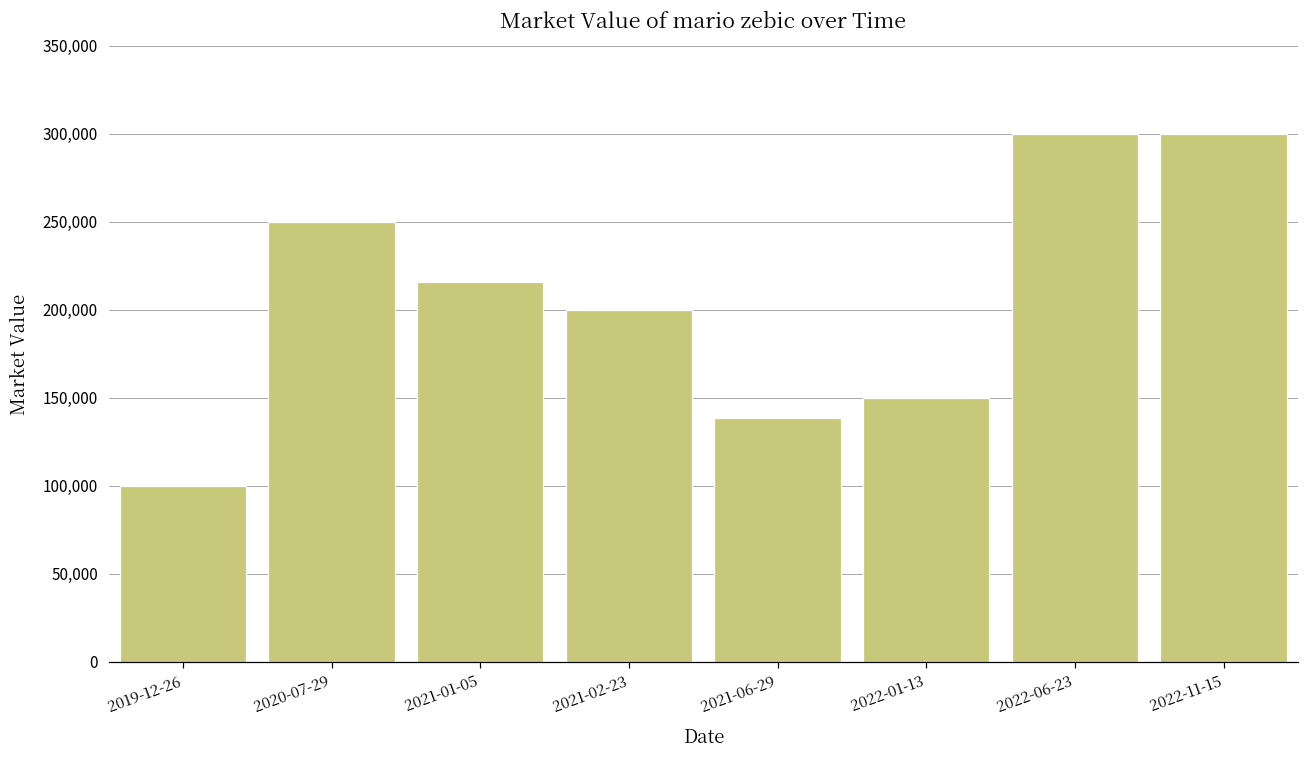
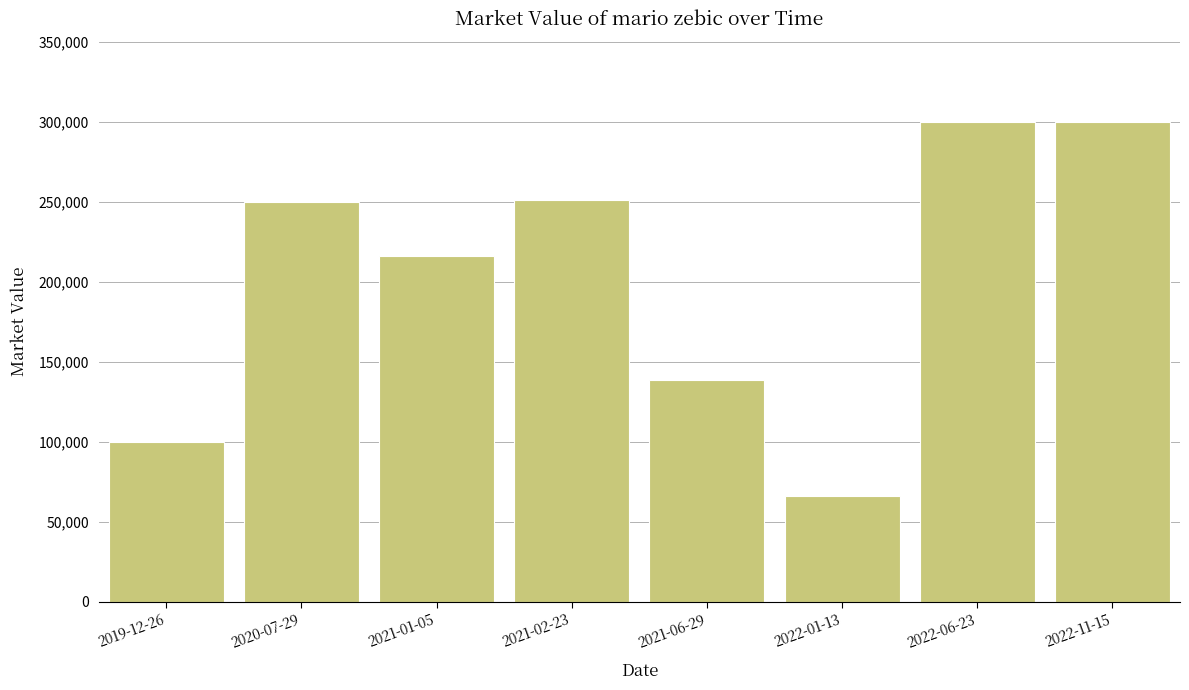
  {
    "2019-12-26": "100,000",
    "2020-07-29": "250,000",
    "2021-01-05": "216,000",
-   "2021-02-23": "200,000",
+   "2021-02-23": "251,000",
    "2021-06-29": "138,000",
-   "2022-01-13": "150,000",
+   "2022-01-13": "66,000",
    "2022-06-23": "300,000",
    "2022-11-15": "300,000"
  }
